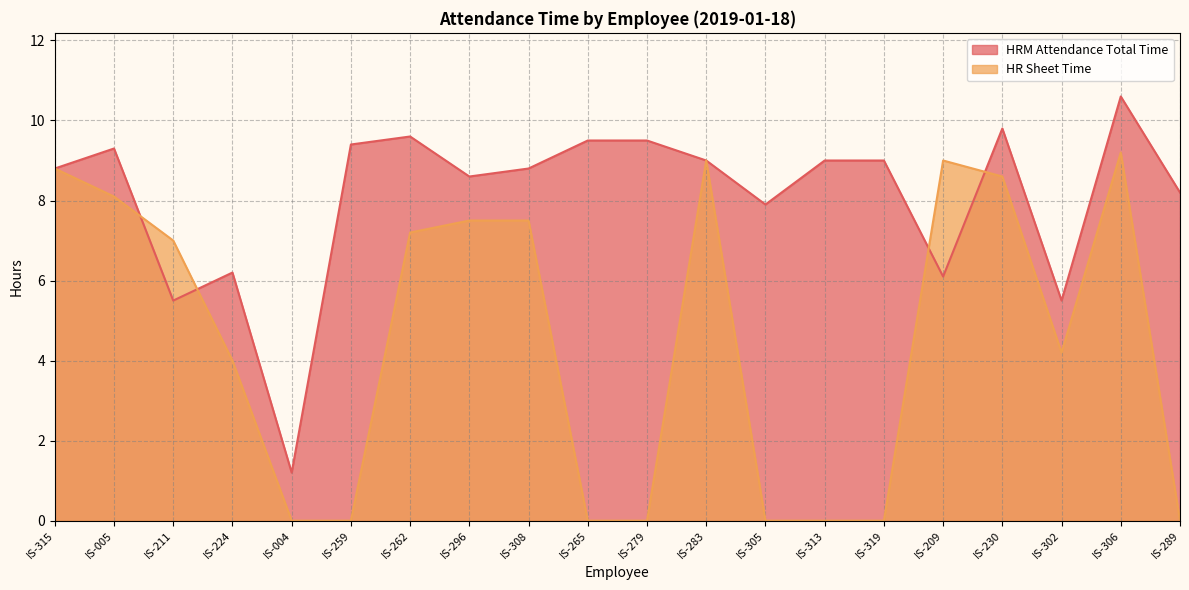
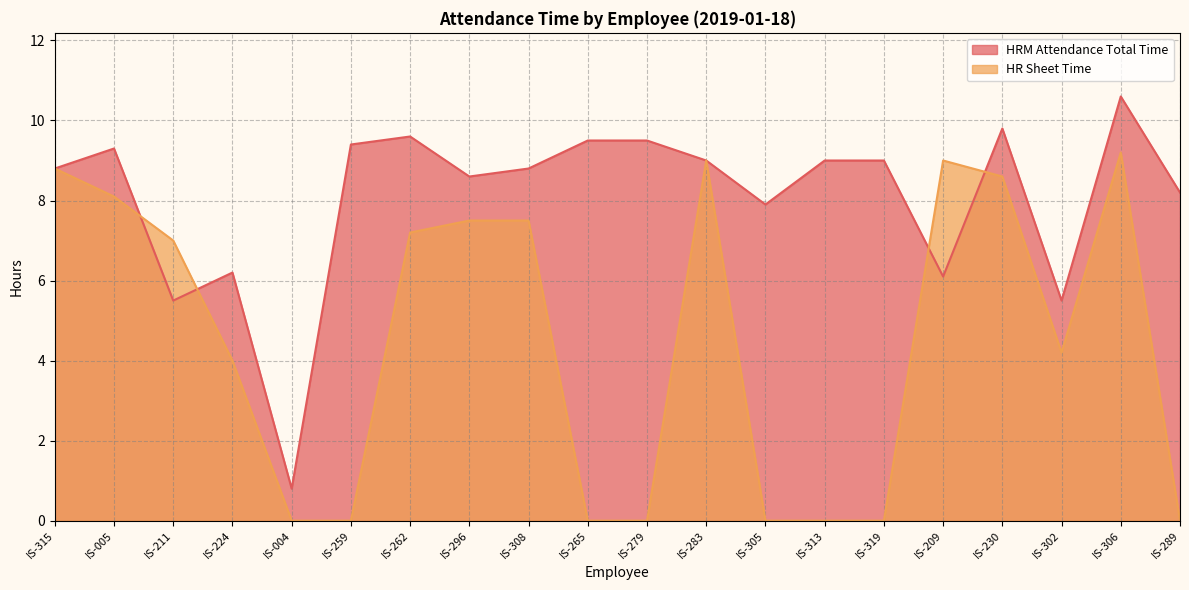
  {
    "HRM Attendance Total Time": {
      "IS-005": 9.3,
      "IS-211": 5.5,
      "IS-224": 6.2,
-     "IS-004": 1.2,
+     "IS-004": 0.8,
      "IS-259": 9.4,
      "IS-262": 9.6,
      "IS-296": 8.6,
      "IS-308": 8.8,
      "IS-265": 9.5,
      "IS-279": 9.5,
      "IS-305": 7.9,
      "IS-313": 9.0,
      "IS-319": 9.0,
      "IS-209": 6.1,
      "IS-230": 9.8,
      "IS-302": 5.5,
      "IS-306": 10.6,
      "IS-289": 8.2
    },
    "HR Sheet Time": {
      "IS-005": 8.1,
      "IS-211": 7.0,
      "IS-224": 4.0,
      "IS-004": 0.0,
      "IS-259": 0.0,
      "IS-262": 7.2,
      "IS-296": 7.5,
      "IS-308": 7.5,
      "IS-265": 0.0,
      "IS-279": 0.0,
      "IS-305": 0.0,
      "IS-313": 0.0,
      "IS-319": 0.0,
      "IS-209": 9.0,
      "IS-230": 8.6,
      "IS-302": 4.2,
      "IS-306": 9.2,
      "IS-289": 0.0
    }
  }
